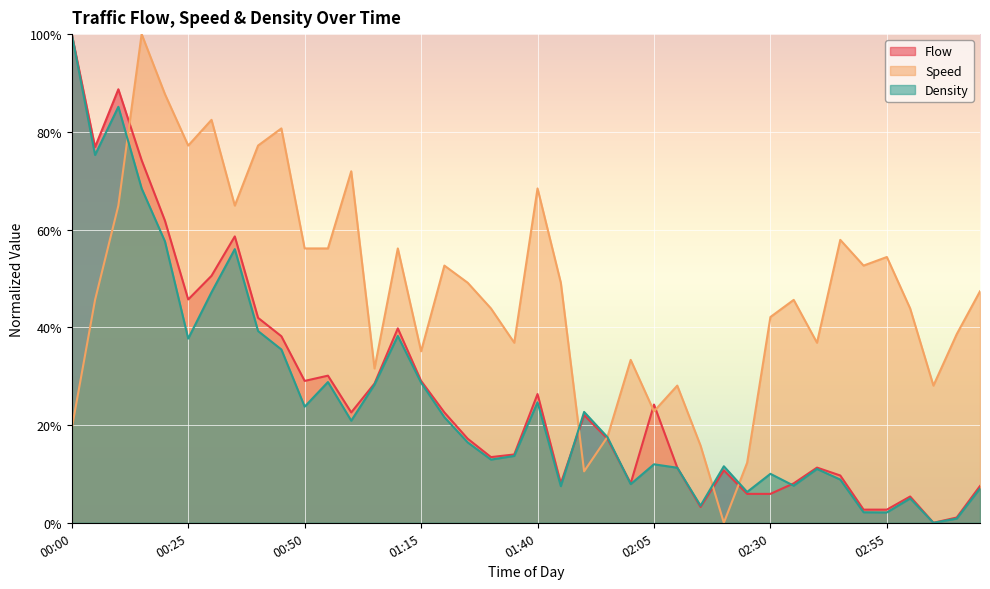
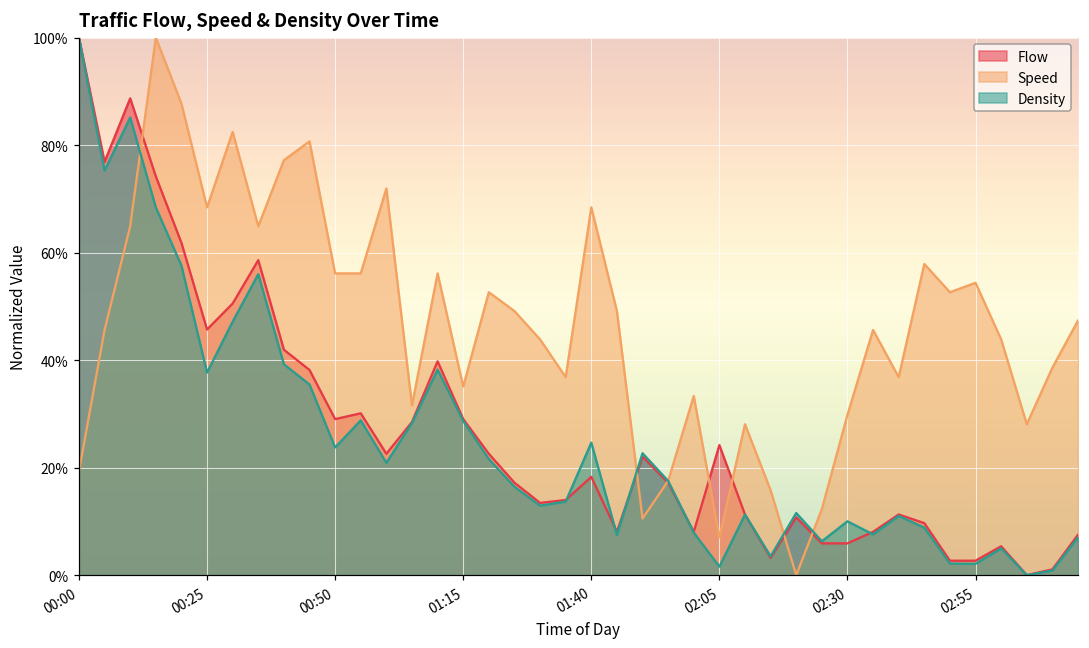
  {
    "Flow": {
      "00:25": "46%",
      "00:50": "29%",
-     "01:40": "26%",
+     "01:40": "18%",
      "02:05": "24%",
      "02:30": "6%",
      "02:55": "3%"
    },
    "Speed": {
      "00:00": "19%",
-     "00:25": "77%",
+     "00:25": "68%",
      "00:50": "56%",
      "01:15": "35%",
      "01:40": "68%",
-     "02:05": "23%",
-     "02:30": "42%",
+     "02:05": "7%",
+     "02:30": "30%",
      "02:55": "54%"
    },
    "Density": {
      "00:25": "38%",
      "00:50": "24%",
      "01:40": "25%",
-     "02:05": "12%",
+     "02:05": "2%",
      "02:30": "10%",
      "02:55": "2%"
    }
  }
